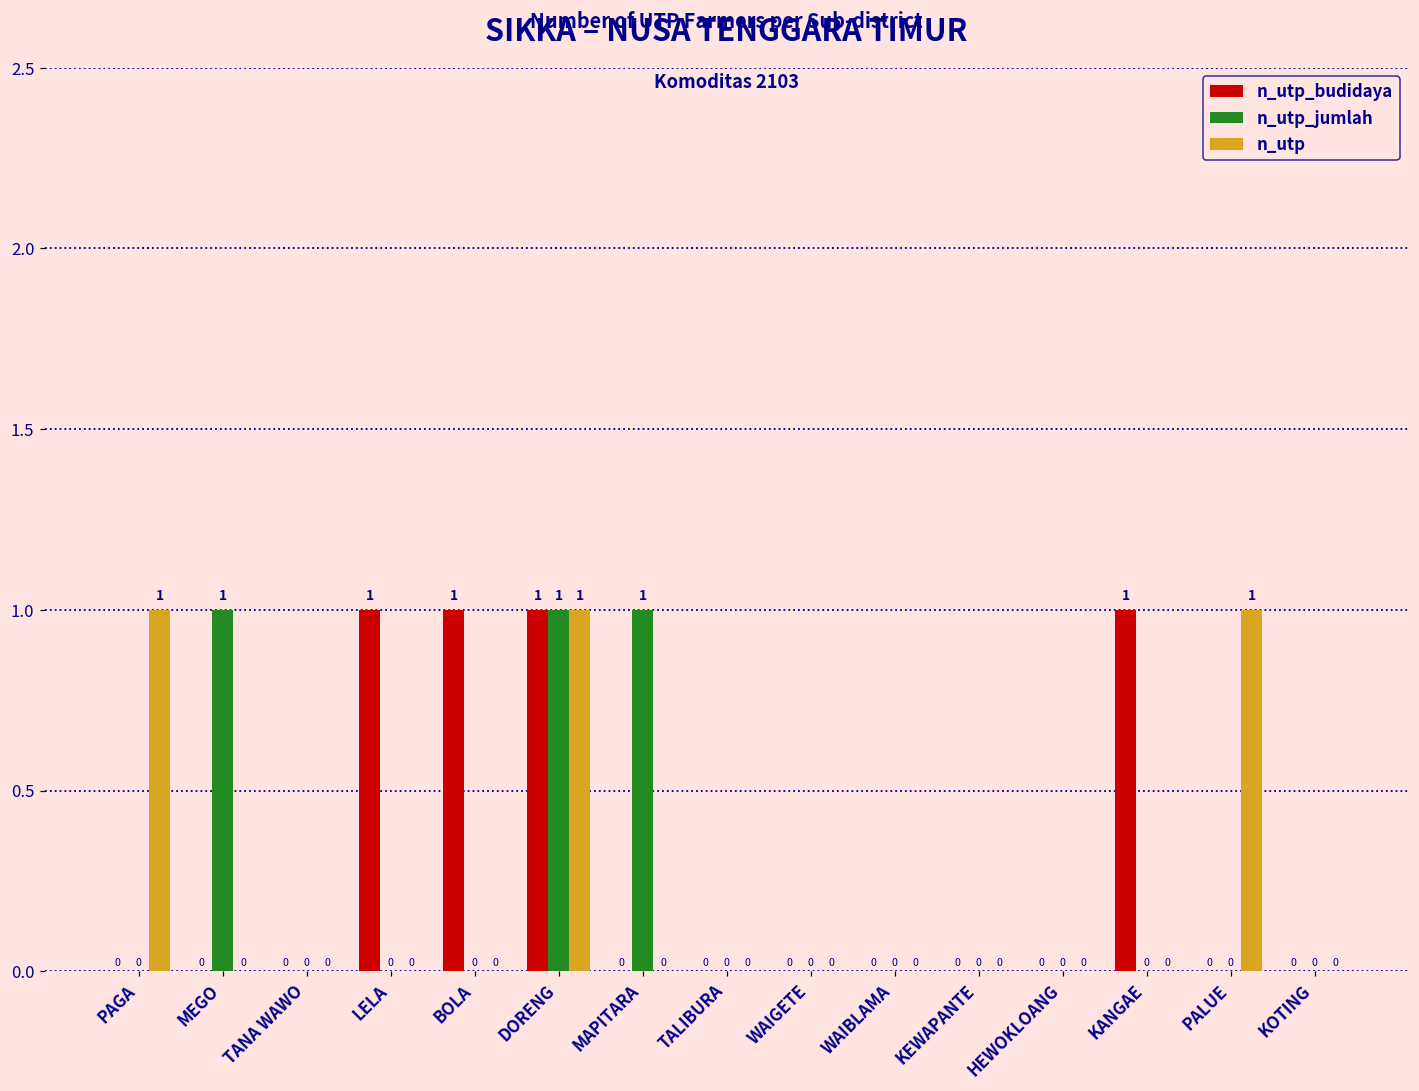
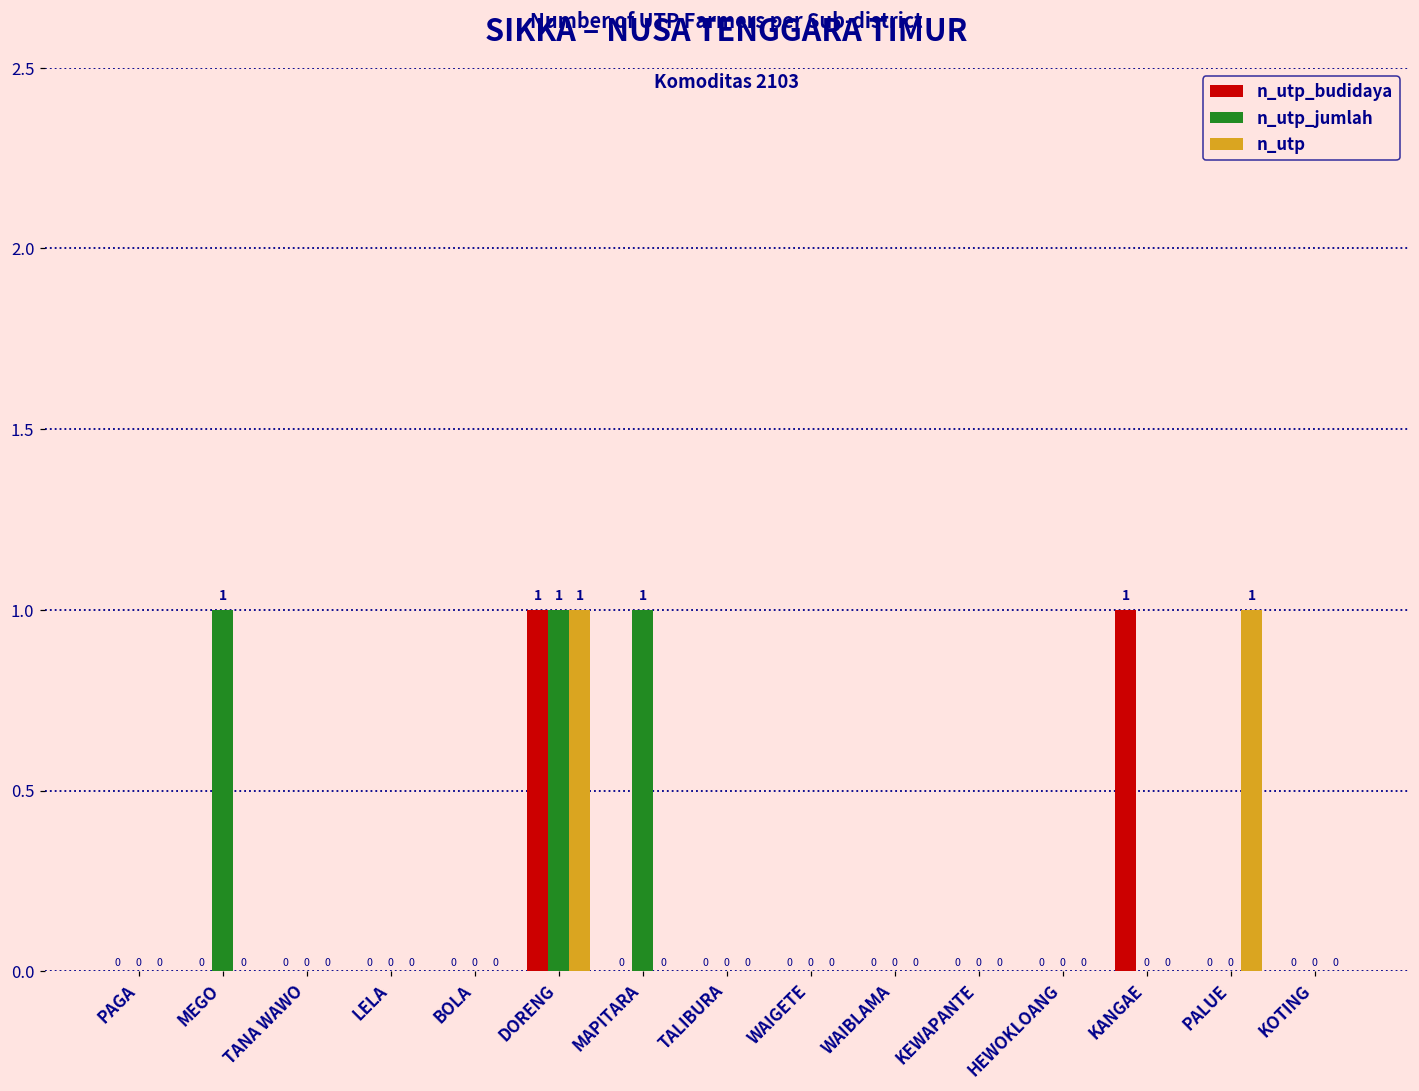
  {
    "n_utp_budidaya": {
      "PAGA": 0,
      "MEGO": 0,
      "TANA WAWO": 0,
-     "LELA": 1,
-     "BOLA": 1,
+     "LELA": 0,
+     "BOLA": 0,
      "DORENG": 1,
      "MAPITARA": 0,
      "TALIBURA": 0,
      "WAIGETE": 0,
      "WAIBLAMA": 0,
      "KEWAPANTE": 0,
      "HEWOKLOANG": 0,
      "KANGAE": 1,
      "PALUE": 0,
      "KOTING": 0
    },
    "n_utp_jumlah": {
      "PAGA": 0,
      "MEGO": 1,
      "TANA WAWO": 0,
      "LELA": 0,
      "BOLA": 0,
      "DORENG": 1,
      "MAPITARA": 1,
      "TALIBURA": 0,
      "WAIGETE": 0,
      "WAIBLAMA": 0,
      "KEWAPANTE": 0,
      "HEWOKLOANG": 0,
      "KANGAE": 0,
      "PALUE": 0,
      "KOTING": 0
    },
    "n_utp": {
-     "PAGA": 1,
+     "PAGA": 0,
      "MEGO": 0,
      "TANA WAWO": 0,
      "LELA": 0,
      "BOLA": 0,
      "DORENG": 1,
      "MAPITARA": 0,
      "TALIBURA": 0,
      "WAIGETE": 0,
      "WAIBLAMA": 0,
      "KEWAPANTE": 0,
      "HEWOKLOANG": 0,
      "KANGAE": 0,
      "PALUE": 1,
      "KOTING": 0
    }
  }
